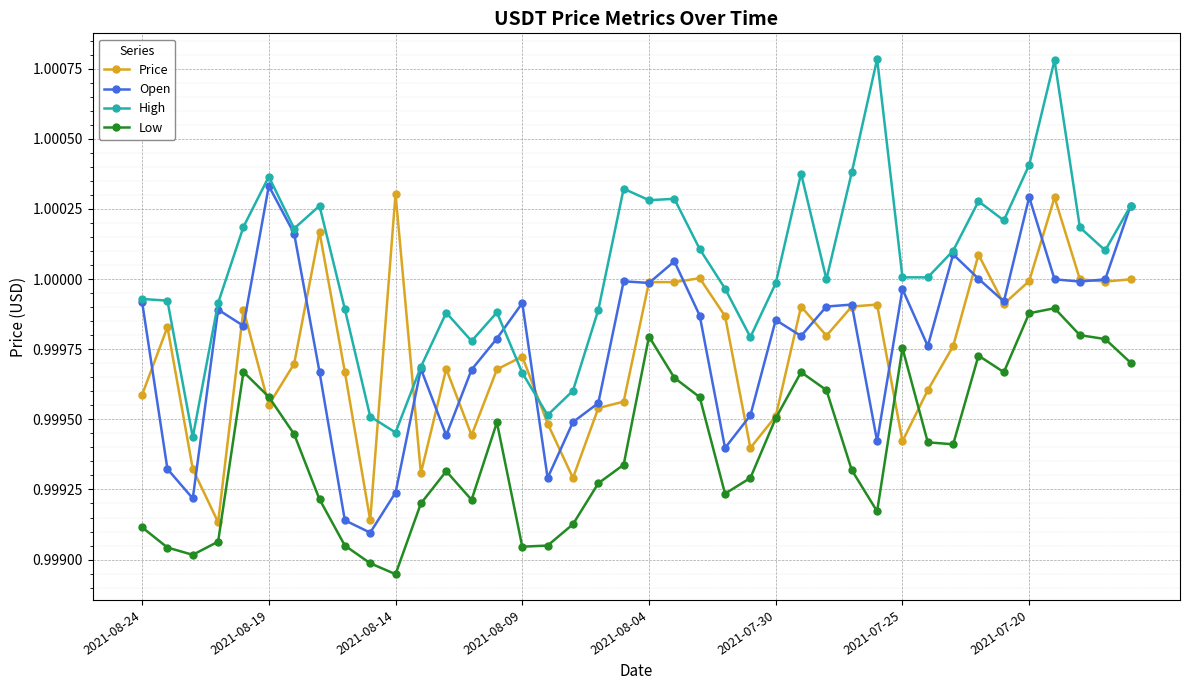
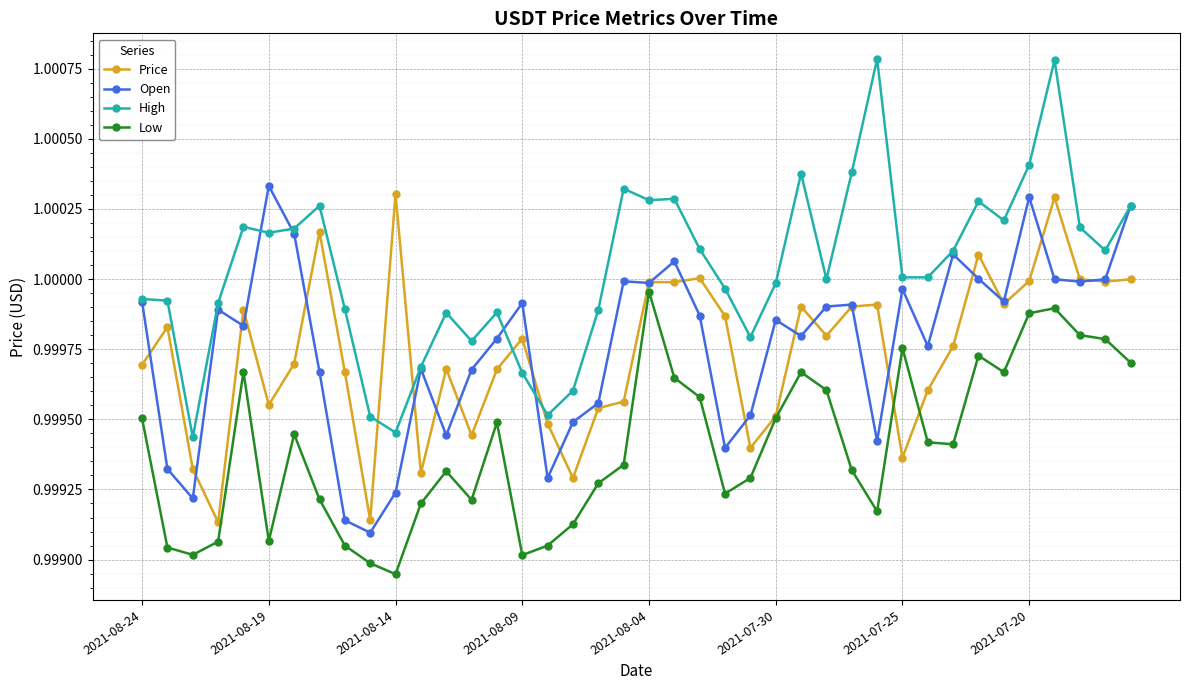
  {
    "Price": {
-     "2021-08-24": 0.99959,
+     "2021-08-24": 0.99969,
      "2021-08-19": 0.99955,
      "2021-08-14": 1.00030,
-     "2021-08-09": 0.99972,
-     "2021-07-25": 0.99942,
+     "2021-08-09": 0.99979,
+     "2021-07-25": 0.99936,
      "2021-07-20": 0.99999
    },
    "Open": {
      "2021-08-24": 0.99992,
      "2021-08-19": 1.00033,
      "2021-08-14": 0.99924,
      "2021-08-09": 0.99991,
      "2021-07-30": 0.99985,
      "2021-07-25": 0.99996,
      "2021-07-20": 1.00029
    },
    "High": {
      "2021-08-24": 0.99993,
-     "2021-08-19": 1.00037,
+     "2021-08-19": 1.00017,
      "2021-08-14": 0.99945,
      "2021-08-09": 0.99967,
      "2021-08-04": 1.00028,
      "2021-07-30": 0.99999,
      "2021-07-25": 1.00001,
      "2021-07-20": 1.00041
    },
    "Low": {
-     "2021-08-24": 0.99912,
-     "2021-08-19": 0.99958,
+     "2021-08-24": 0.99950,
+     "2021-08-19": 0.99907,
      "2021-08-14": 0.99895,
-     "2021-08-09": 0.99905,
-     "2021-08-04": 0.99980,
+     "2021-08-09": 0.99902,
+     "2021-08-04": 0.99996,
      "2021-07-25": 0.99975,
      "2021-07-20": 0.99988
    }
  }
